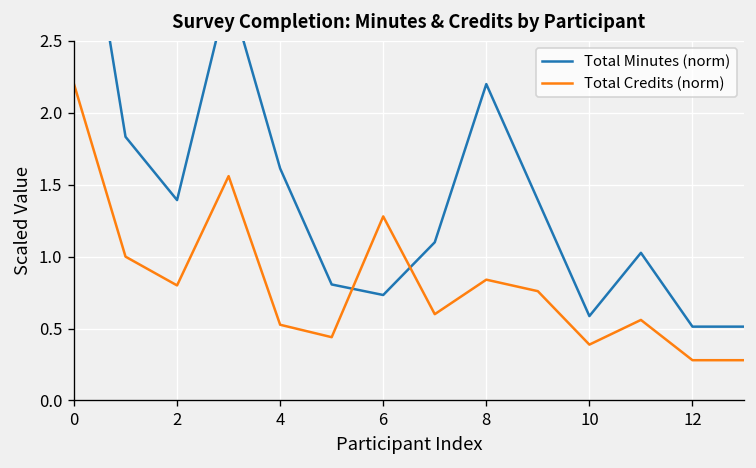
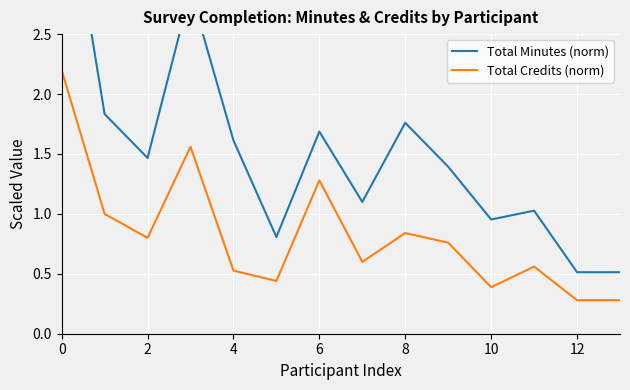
  {
    "Total Minutes (norm)": {
-     "2": 1.39,
+     "2": 1.47,
      "4": 1.61,
-     "6": 0.73,
-     "8": 2.20,
-     "10": 0.59,
+     "6": 1.69,
+     "8": 1.76,
+     "10": 0.95,
      "12": 0.51
    },
    "Total Credits (norm)": {
      "0": 2.20,
      "2": 0.80,
      "4": 0.53,
      "6": 1.28,
      "8": 0.84,
      "10": 0.39,
      "12": 0.28
    }
  }
